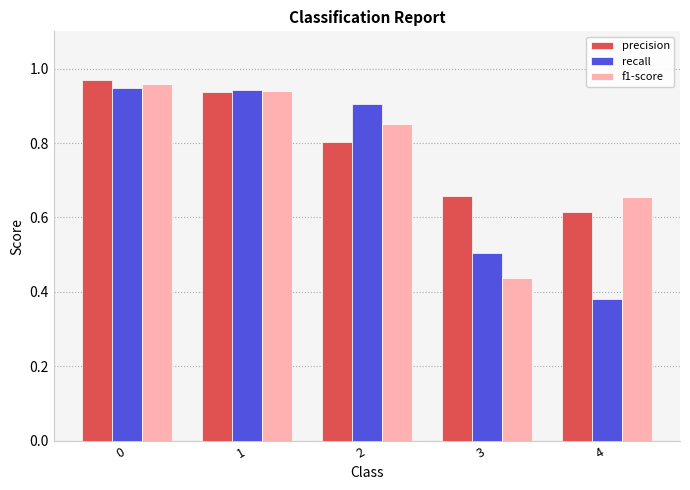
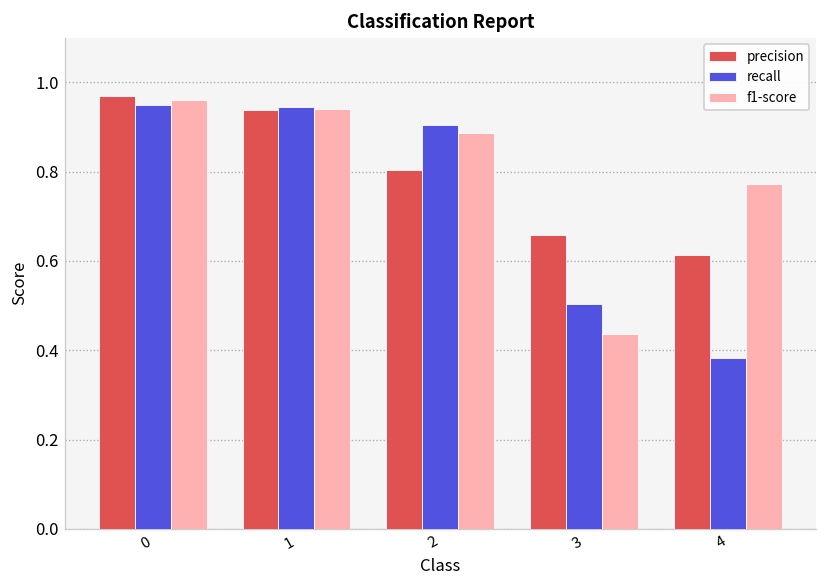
  {
    "precision": {
      "0": 0.97,
      "1": 0.94,
      "2": 0.80,
      "3": 0.66,
      "4": 0.61
    },
    "recall": {
      "0": 0.95,
      "1": 0.94,
      "2": 0.90,
      "3": 0.50,
      "4": 0.38
    },
    "f1-score": {
      "0": 0.96,
      "1": 0.94,
-     "2": 0.85,
+     "2": 0.89,
      "3": 0.44,
-     "4": 0.66
+     "4": 0.77
    }
  }
